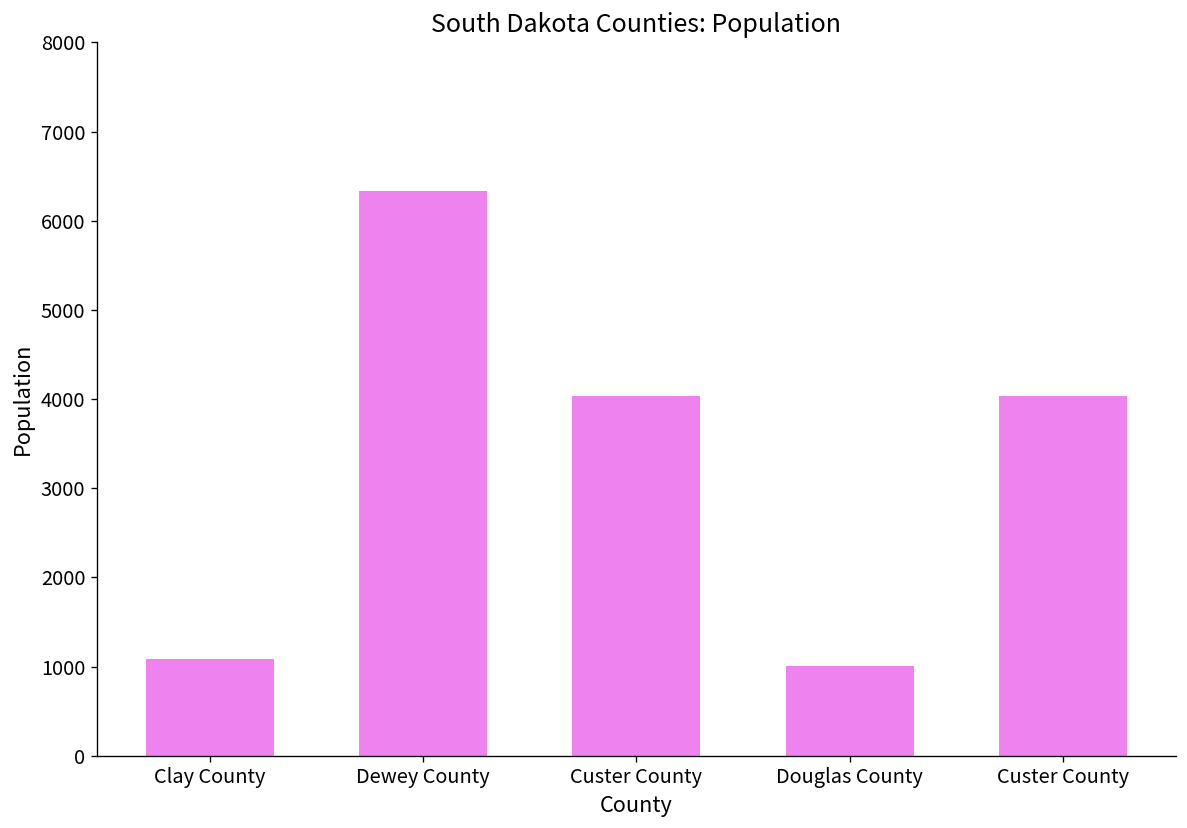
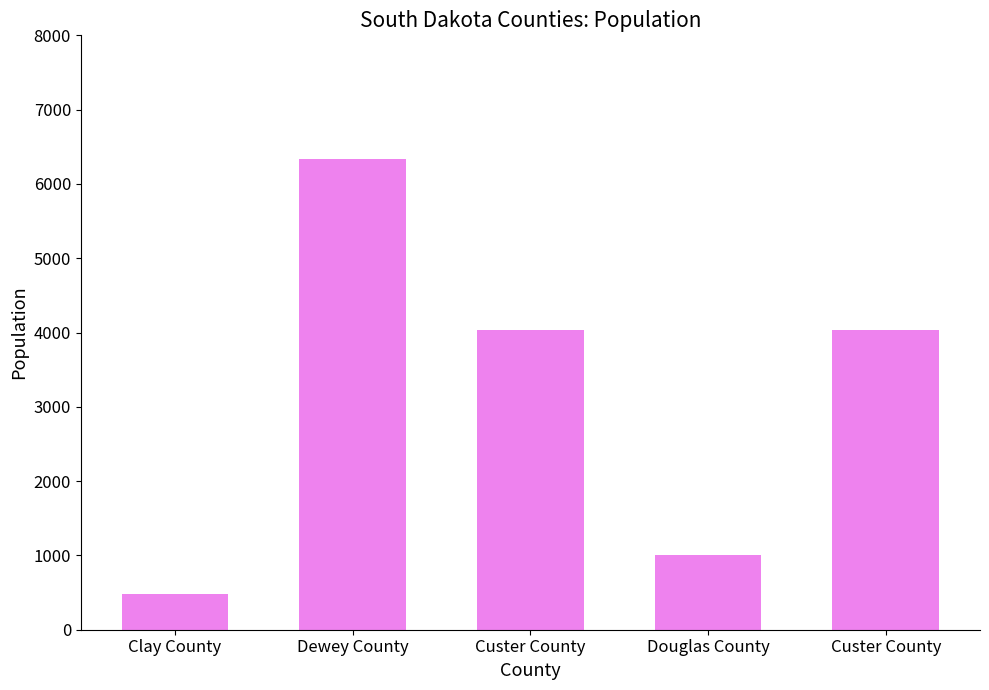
  {
-   "Clay County": 1100,
+   "Clay County": 500,
    "Dewey County": 6300,
    "Douglas County": 1000
  }
